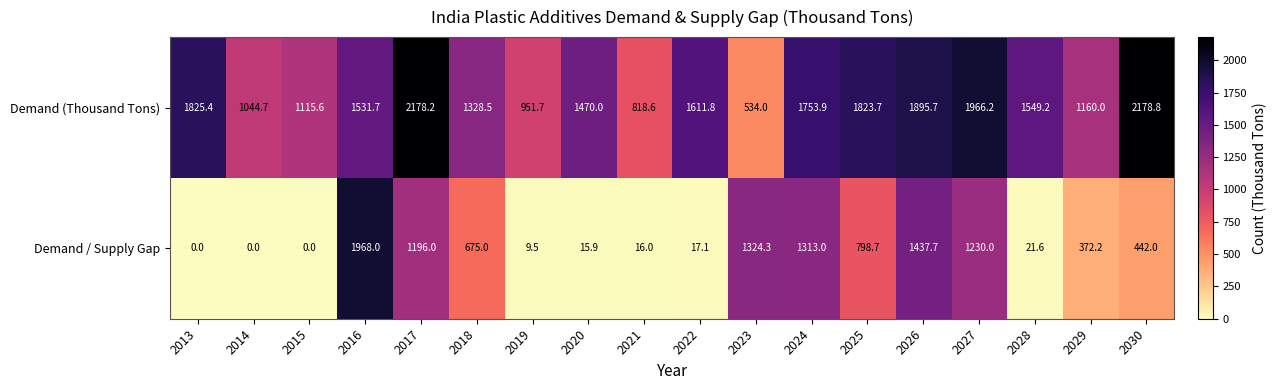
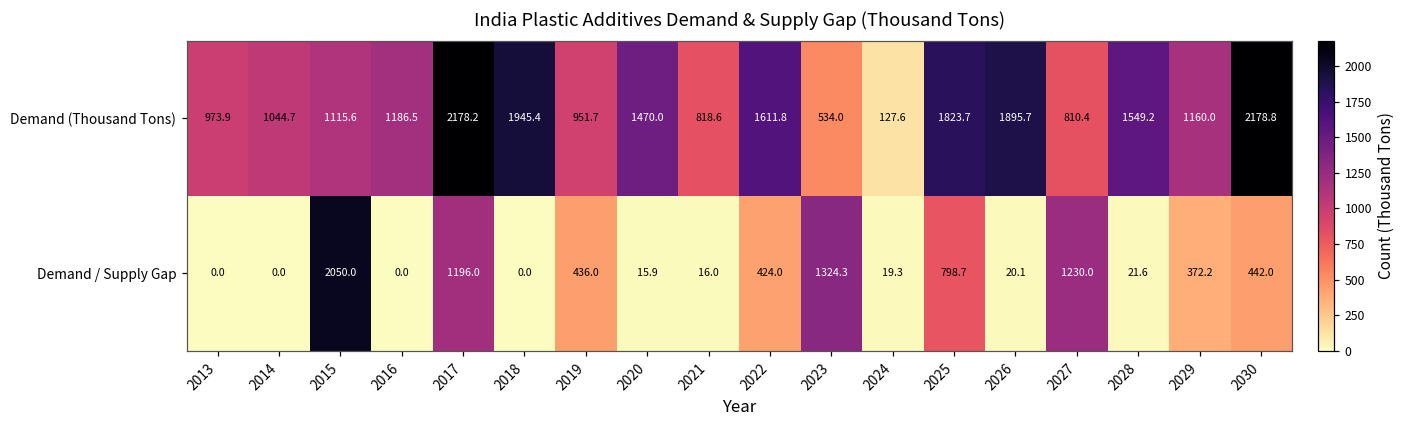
  {
    "Demand (Thousand Tons)": {
-     "2013": 1825.4,
+     "2013": 973.9,
      "2014": 1044.7,
      "2015": 1115.6,
-     "2016": 1531.7,
+     "2016": 1186.5,
      "2017": 2178.2,
-     "2018": 1328.5,
+     "2018": 1945.4,
      "2019": 951.7,
      "2020": 1470.0,
      "2021": 818.6,
      "2022": 1611.8,
      "2023": 534.0,
-     "2024": 1753.9,
+     "2024": 127.6,
      "2025": 1823.7,
      "2026": 1895.7,
-     "2027": 1966.2,
+     "2027": 810.4,
      "2028": 1549.2,
      "2029": 1160.0,
      "2030": 2178.8
    },
    "Demand / Supply Gap": {
      "2013": 0.0,
      "2014": 0.0,
-     "2015": 0.0,
-     "2016": 1968.0,
+     "2015": 2050.0,
+     "2016": 0.0,
      "2017": 1196.0,
-     "2018": 675.0,
-     "2019": 9.5,
+     "2018": 0.0,
+     "2019": 436.0,
      "2020": 15.9,
      "2021": 16.0,
-     "2022": 17.1,
+     "2022": 424.0,
      "2023": 1324.3,
-     "2024": 1313.0,
+     "2024": 19.3,
      "2025": 798.7,
-     "2026": 1437.7,
+     "2026": 20.1,
      "2027": 1230.0,
      "2028": 21.6,
      "2029": 372.2,
      "2030": 442.0
    }
  }
